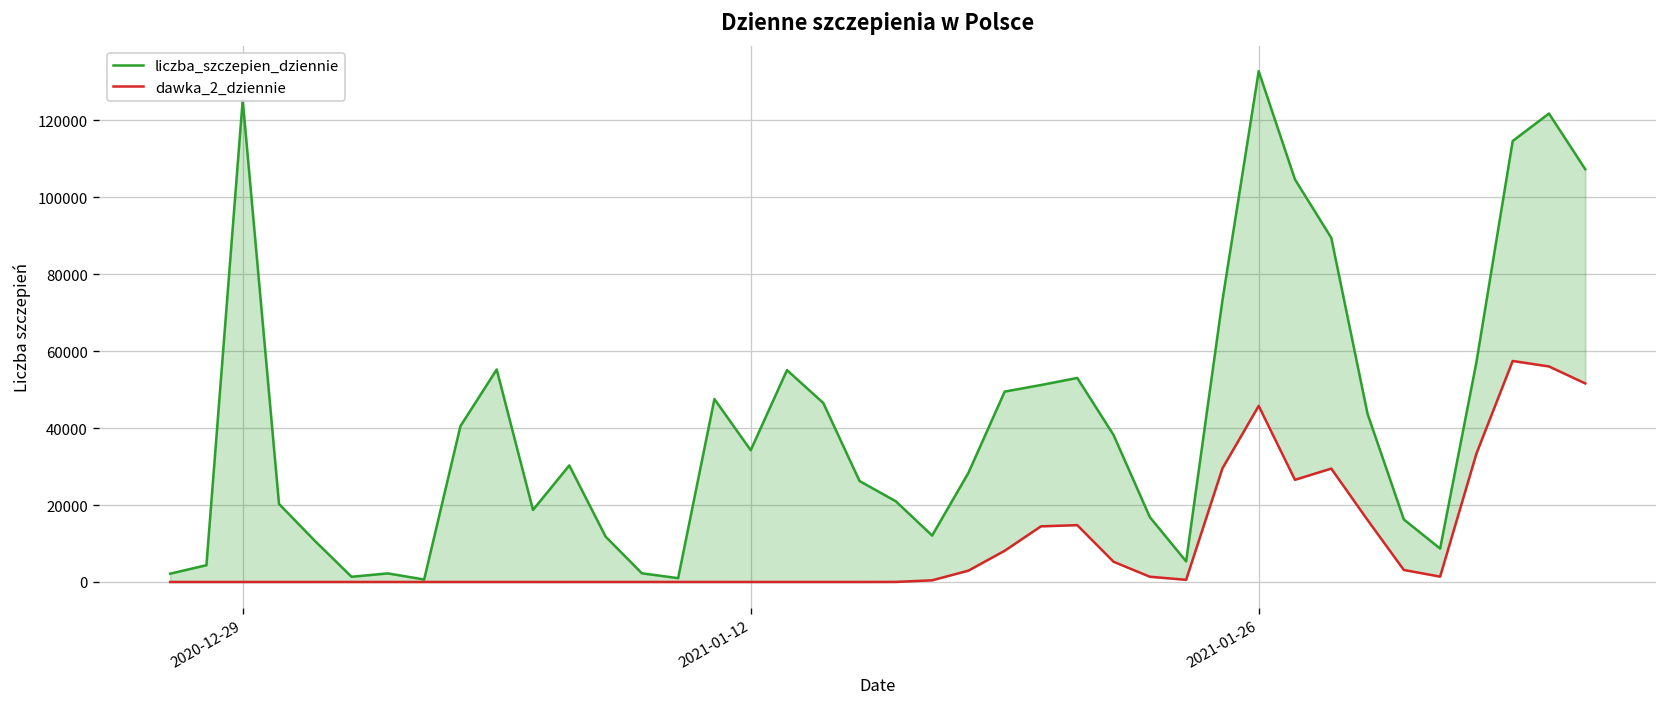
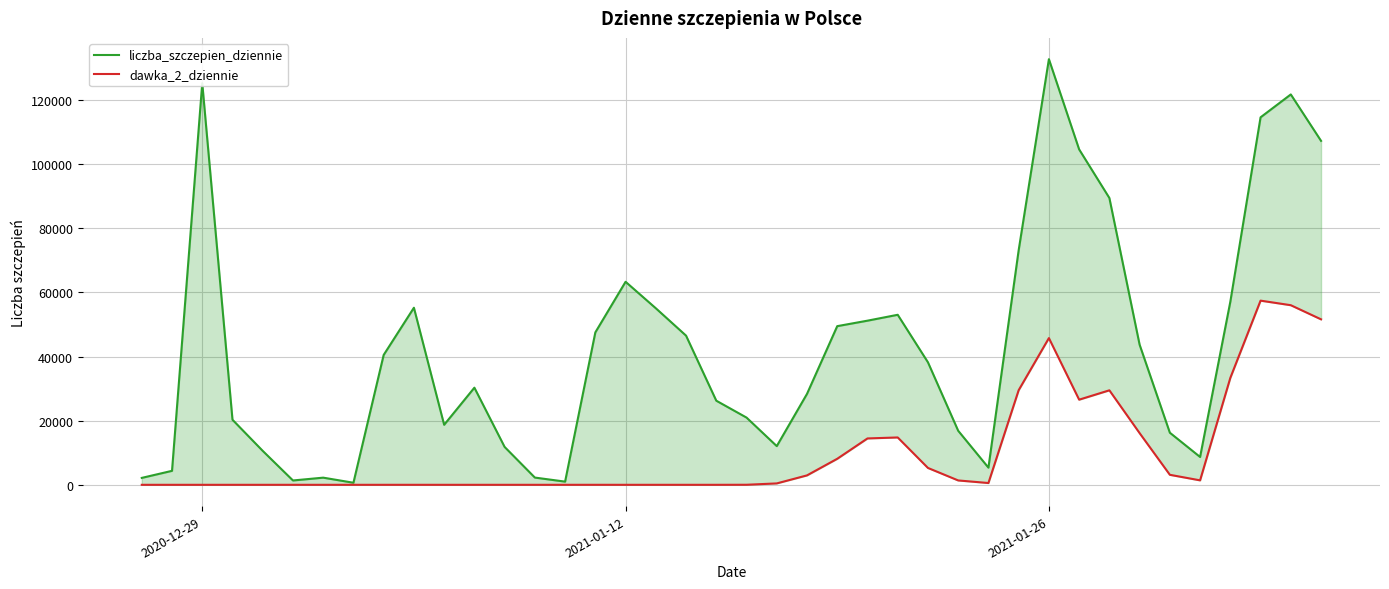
  {
    "liczba_szczepien_dziennie": {
-     "2021-01-12": 34000,
+     "2021-01-12": 63000,
      "2021-01-26": 133000
    },
    "dawka_2_dziennie": {
      "2020-12-29": 0,
      "2021-01-12": 0,
      "2021-01-26": 46000
    }
  }
